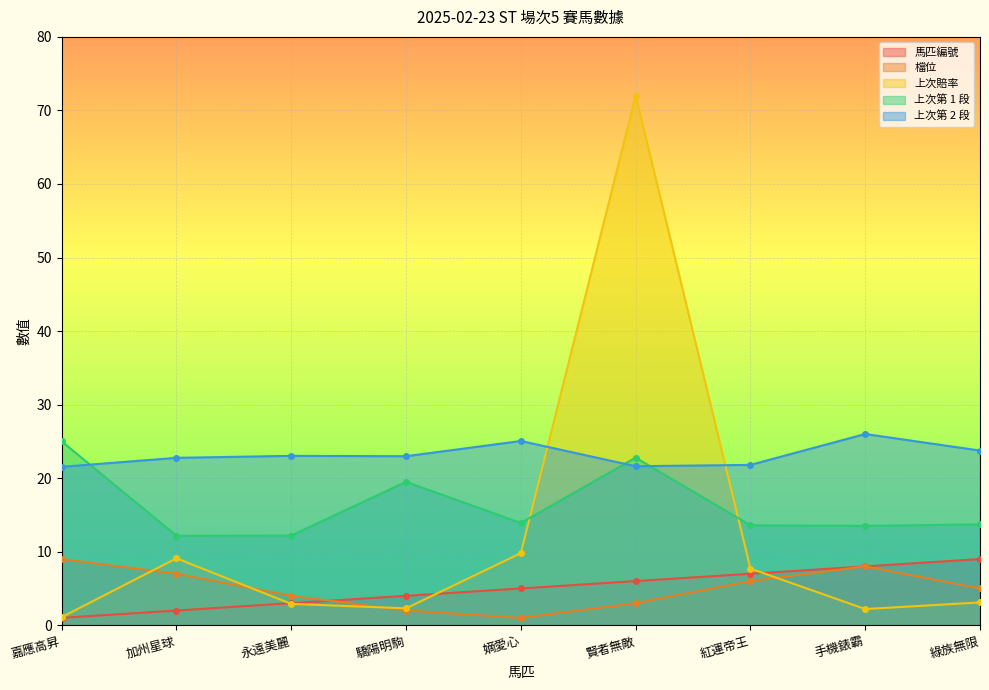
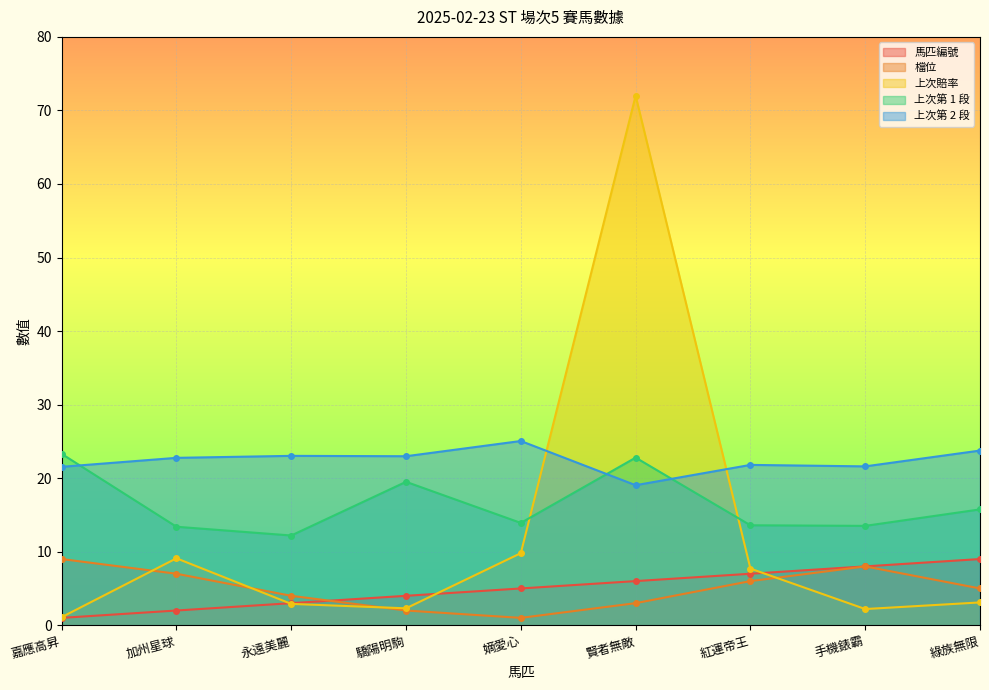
  {
    "上次第 1 段": {
-     "嘉應高昇": 25,
-     "加州星球": 12,
+     "嘉應高昇": 23,
+     "加州星球": 13,
      "永遠美麗": 12,
      "驕陽明駒": 20,
      "嫡愛心": 14,
      "賢者無敵": 23,
      "紅運帝王": 14,
      "手機錶霸": 14,
-     "綠族無限": 14
+     "綠族無限": 16
    },
    "上次第 2 段": {
      "嘉應高昇": 22,
      "加州星球": 23,
      "永遠美麗": 23,
      "驕陽明駒": 23,
      "嫡愛心": 25,
-     "賢者無敵": 22,
+     "賢者無敵": 19,
      "紅運帝王": 22,
-     "手機錶霸": 26,
+     "手機錶霸": 22,
      "綠族無限": 24
    }
  }
